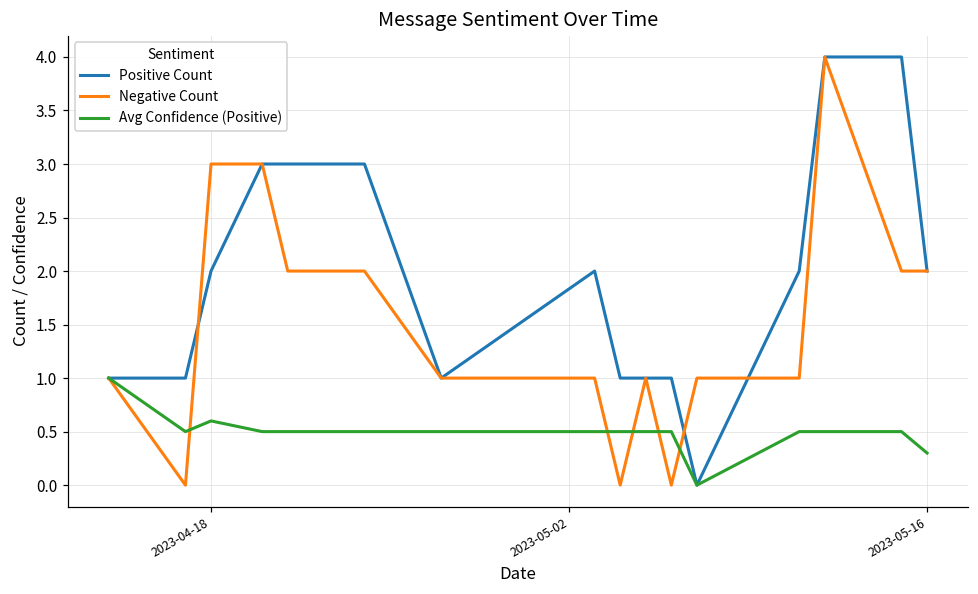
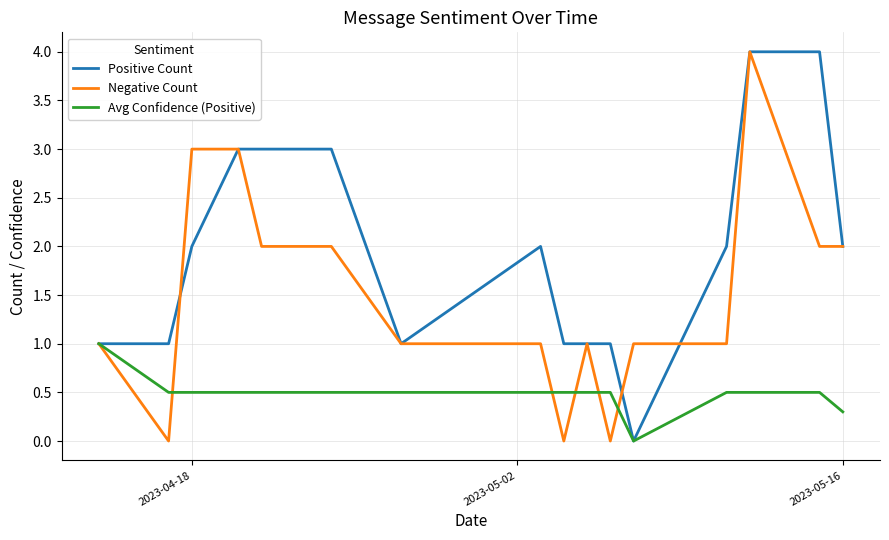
  {
    "Positive Count": {
      "2023-04-18": 2.0
    },
    "Negative Count": {
      "2023-04-18": 3.0
    },
    "Avg Confidence (Positive)": {
-     "2023-04-18": 0.6,
+     "2023-04-18": 0.5,
      "2023-05-16": 0.3
    }
  }
